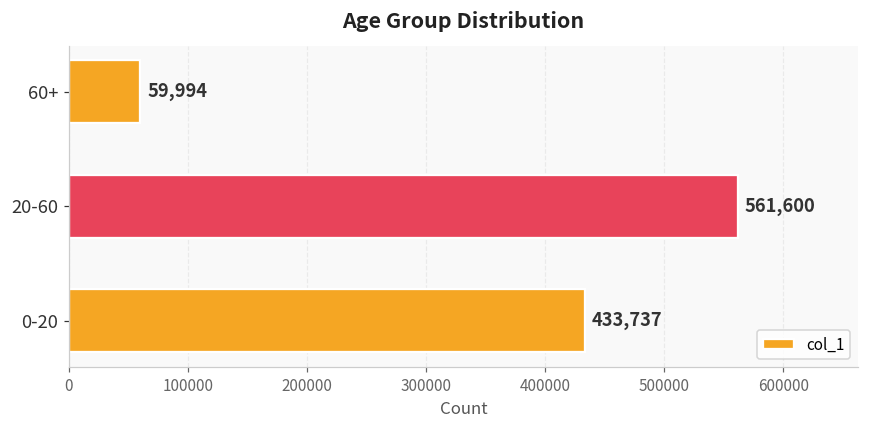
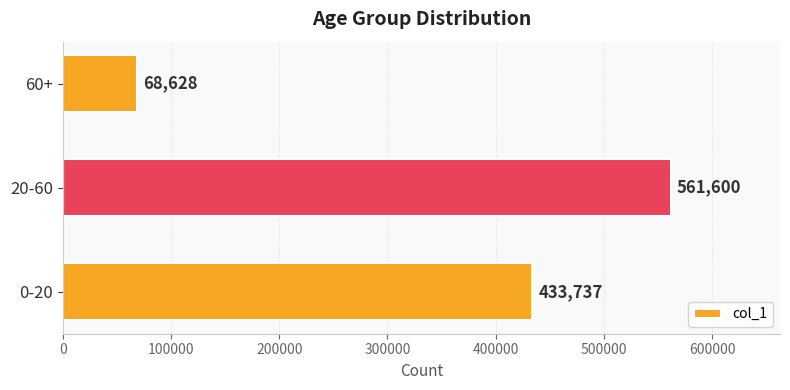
  {
-   "60+": "59,994",
+   "60+": "68,628",
    "20-60": "561,600",
    "0-20": "433,737"
  }
